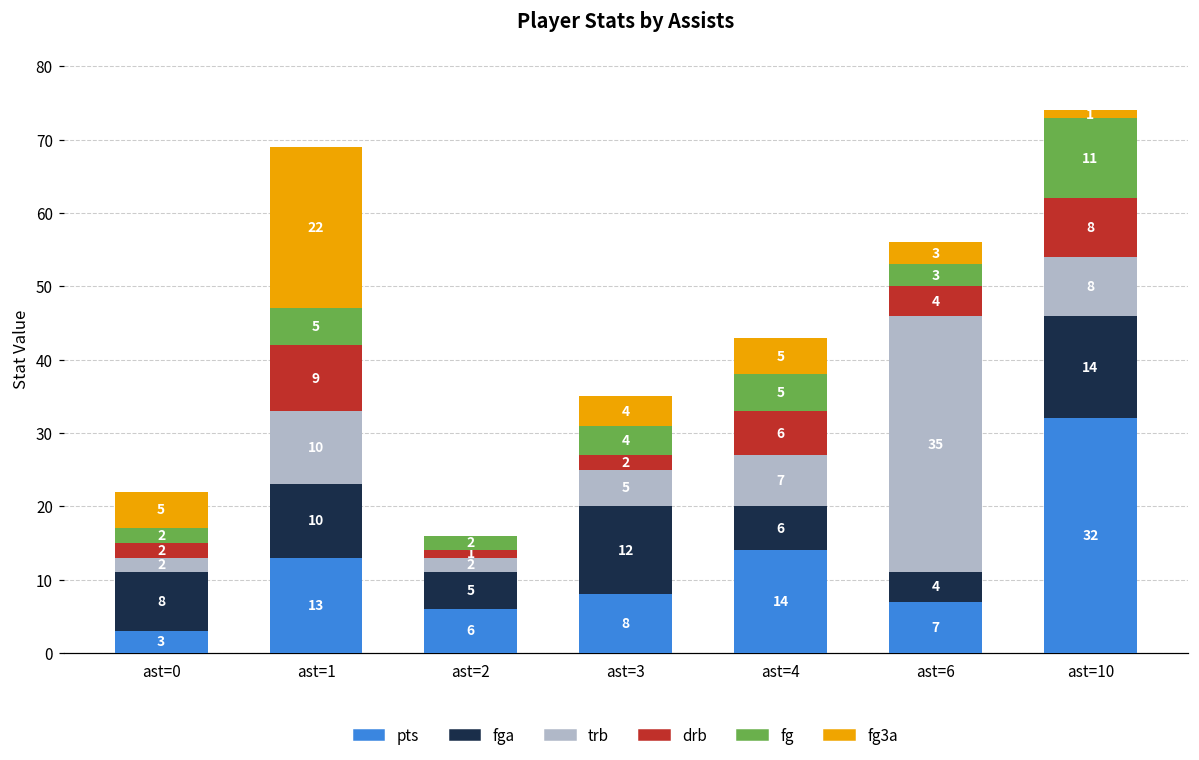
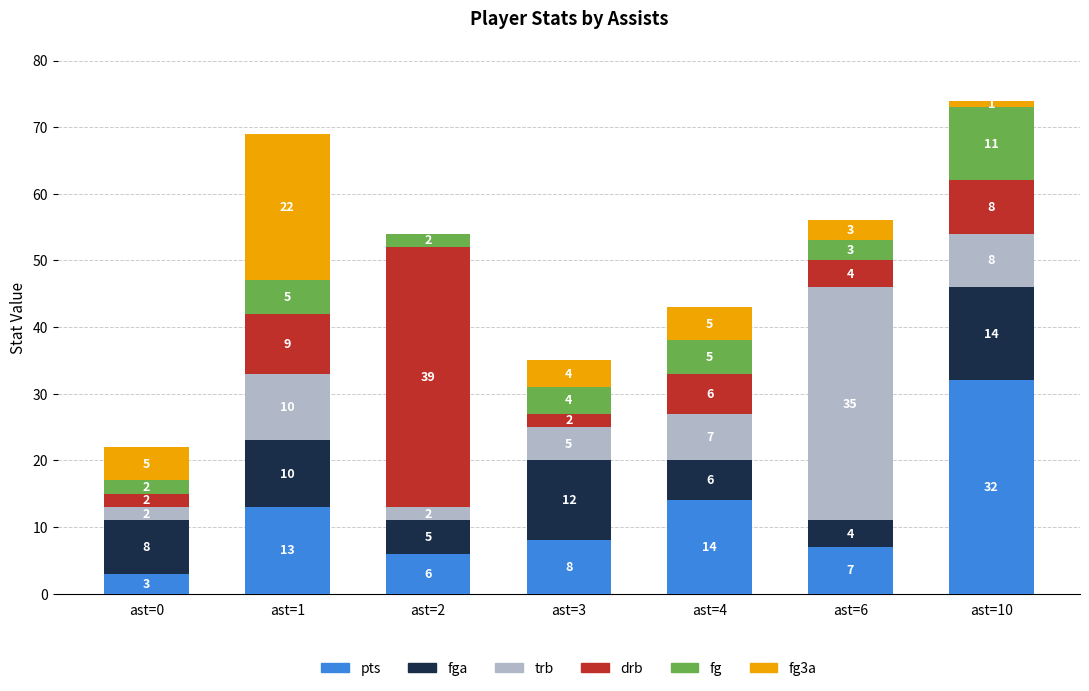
  {
    "pts": {
      "ast=0": 3,
      "ast=1": 13,
      "ast=2": 6,
      "ast=3": 8,
      "ast=4": 14,
      "ast=6": 7,
      "ast=10": 32
    },
    "fga": {
      "ast=0": 8,
      "ast=1": 10,
      "ast=2": 5,
      "ast=3": 12,
      "ast=4": 6,
      "ast=6": 4,
      "ast=10": 14
    },
    "trb": {
      "ast=0": 2,
      "ast=1": 10,
      "ast=2": 2,
      "ast=3": 5,
      "ast=4": 7,
      "ast=6": 35,
      "ast=10": 8
    },
    "drb": {
      "ast=0": 2,
      "ast=1": 9,
-     "ast=2": 1,
+     "ast=2": 39,
      "ast=3": 2,
      "ast=4": 6,
      "ast=6": 4,
      "ast=10": 8
    },
    "fg": {
      "ast=0": 2,
      "ast=1": 5,
      "ast=2": 2,
      "ast=3": 4,
      "ast=4": 5,
      "ast=6": 3,
      "ast=10": 11
    },
    "fg3a": {
      "ast=0": 5,
      "ast=1": 22,
      "ast=3": 4,
      "ast=4": 5,
      "ast=6": 3,
      "ast=10": 1
    }
  }
